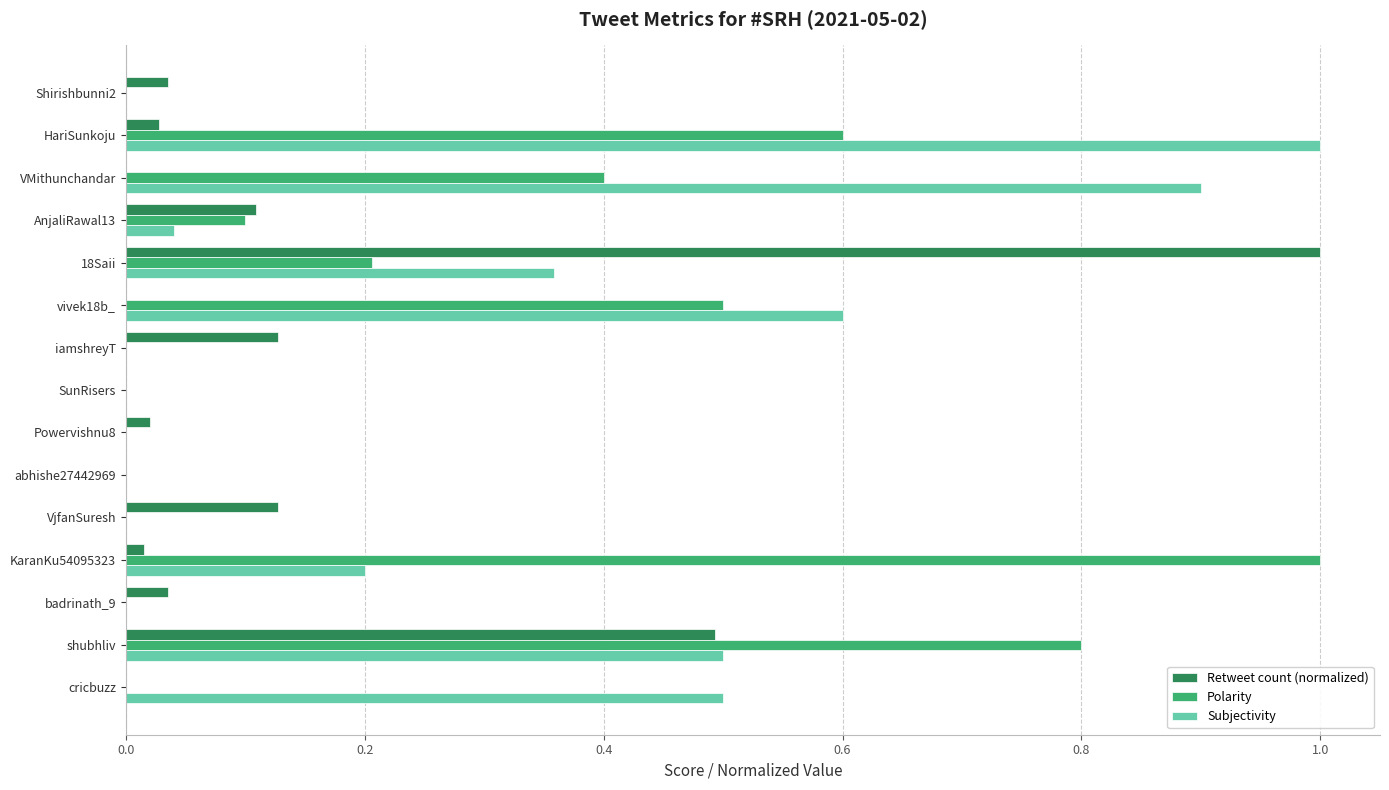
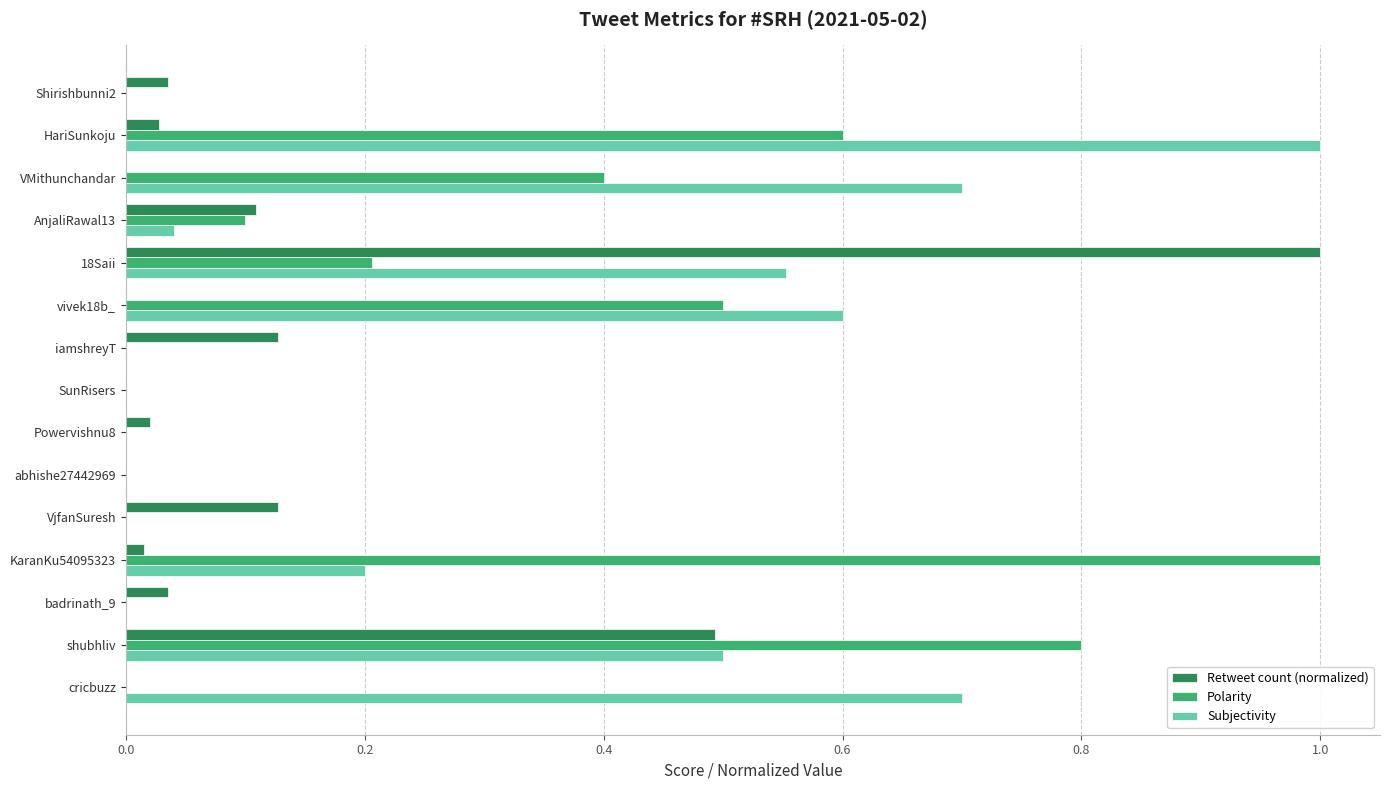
  {
    "Subjectivity": {
      "Shirishbunni2": 0.000,
      "HariSunkoju": 1.000,
-     "VMithunchandar": 0.9,
+     "VMithunchandar": 0.7,
      "AnjaliRawal13": 0.040,
-     "18Saii": 0.358,
+     "18Saii": 0.552,
      "vivek18b_": 0.600,
      "iamshreyT": 0.000,
      "SunRisers": 0.000,
      "Powervishnu8": 0.000,
      "abhishe27442969": 0.000,
      "VjfanSuresh": 0.000,
      "KaranKu54095323": 0.200,
      "badrinath_9": 0.000,
      "shubhliv": 0.500,
-     "cricbuzz": 0.5
+     "cricbuzz": 0.7
    }
  }
